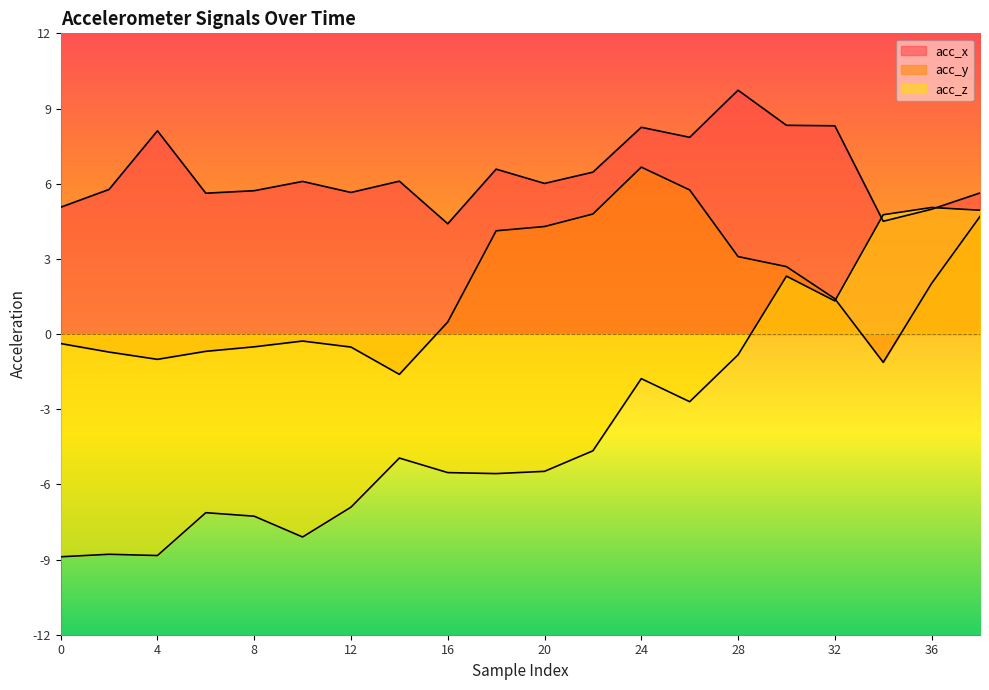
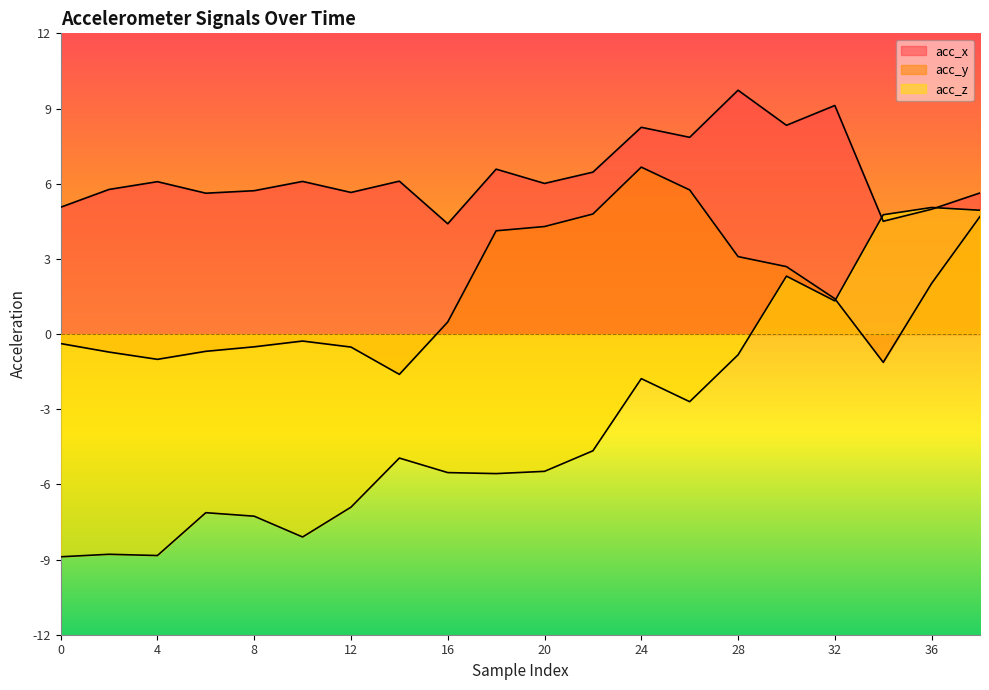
  {
    "acc_x": {
      "0": 5.1,
-     "4": 8.1,
+     "4": 6.1,
      "8": 5.7,
      "12": 5.7,
      "16": 4.4,
      "20": 6.0,
      "24": 8.3,
      "28": 9.7,
-     "32": 8.3
+     "32": 9.1
    }
  }
